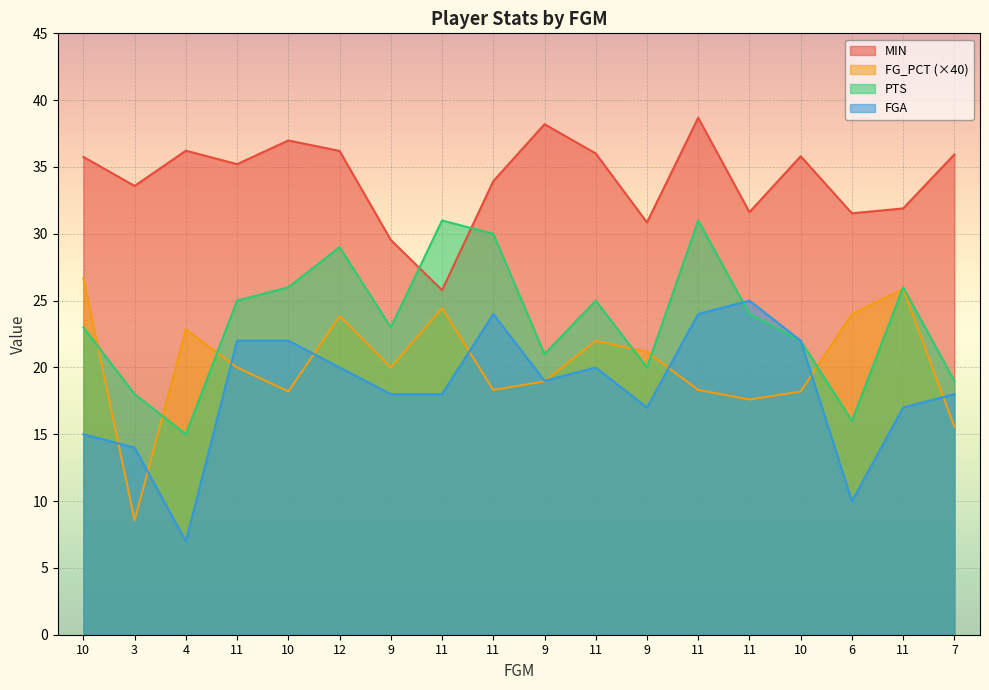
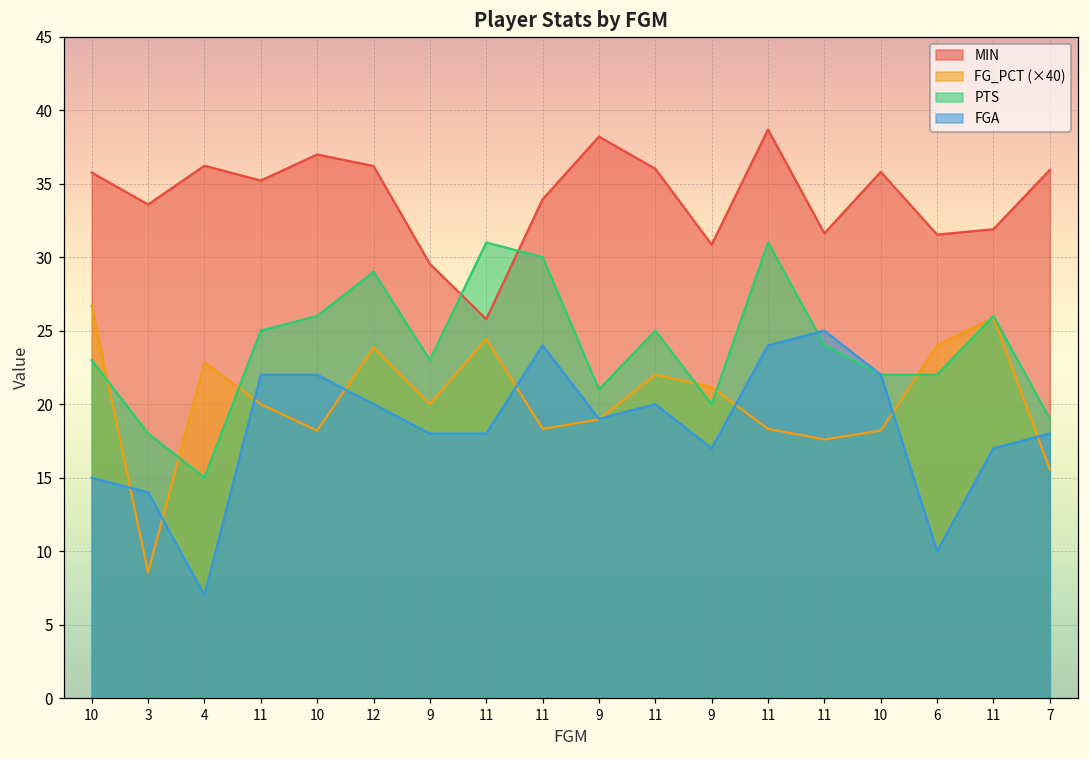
  {
    "MIN": {
      "3": 33.6,
      "4": 36.2,
      "12": 36.2,
      "6": 31.5,
      "7": 36
    },
    "FG_PCT (×40)": {
      "3": 8.6,
      "4": 23,
      "12": 24,
      "6": 24,
      "7": 15.6
    },
    "PTS": {
      "3": 18,
      "4": 15,
      "12": 29,
-     "6": 16,
+     "6": 22,
      "7": 19
    },
    "FGA": {
      "3": 14,
      "4": 7,
      "12": 20,
      "6": 10,
      "7": 18
    }
  }
